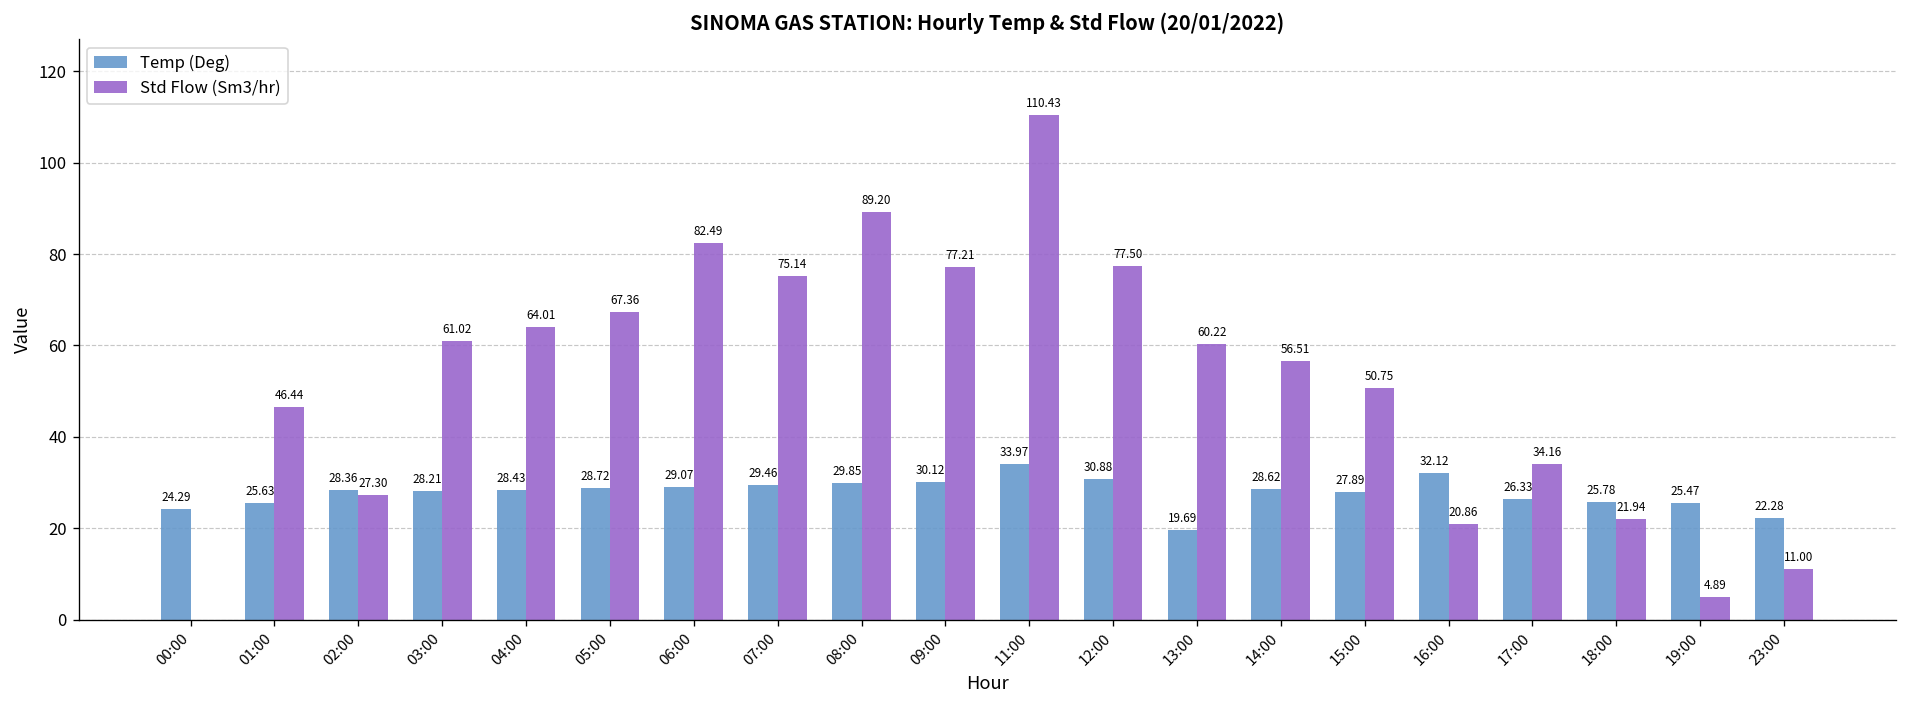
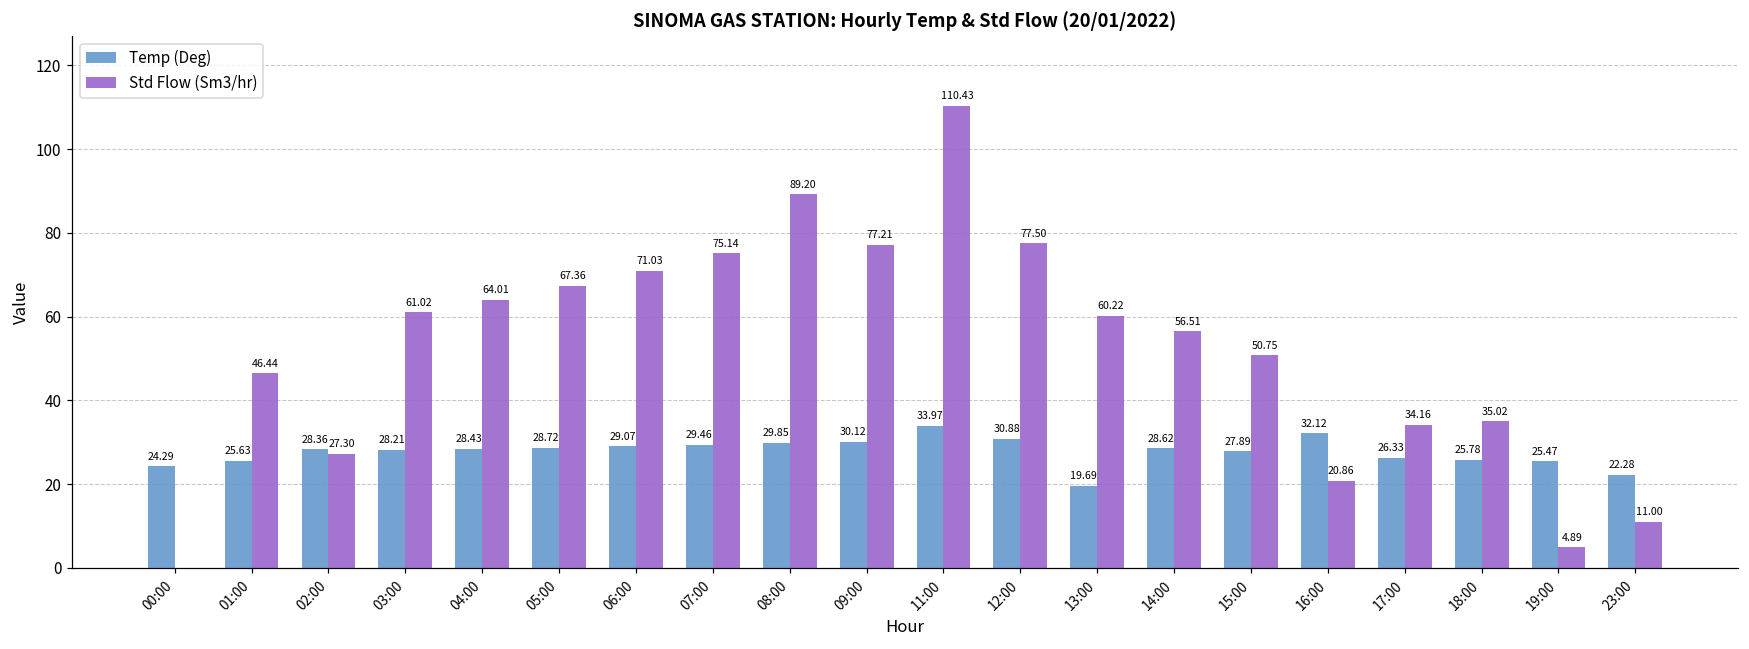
  {
    "Temp (Deg)": {
      "00:00": 24.29,
      "01:00": 25.63,
      "02:00": 28.36,
      "03:00": 28.21,
      "04:00": 28.43,
      "05:00": 28.72,
      "06:00": 29.07,
      "07:00": 29.46,
      "08:00": 29.85,
      "09:00": 30.12,
      "11:00": 33.97,
      "12:00": 30.88,
      "13:00": 19.69,
      "14:00": 28.62,
      "15:00": 27.89,
      "16:00": 32.12,
      "17:00": 26.33,
      "18:00": 25.78,
      "19:00": 25.47,
      "23:00": 22.28
    },
    "Std Flow (Sm3/hr)": {
      "01:00": 46.44,
      "02:00": 27.30,
      "03:00": 61.02,
      "04:00": 64.01,
      "05:00": 67.36,
-     "06:00": 82.49,
+     "06:00": 71.03,
      "07:00": 75.14,
      "08:00": 89.20,
      "09:00": 77.21,
      "11:00": 110.43,
      "12:00": 77.50,
      "13:00": 60.22,
      "14:00": 56.51,
      "15:00": 50.75,
      "16:00": 20.86,
      "17:00": 34.16,
-     "18:00": 21.94,
+     "18:00": 35.02,
      "19:00": 4.89,
      "23:00": 11.00
    }
  }
